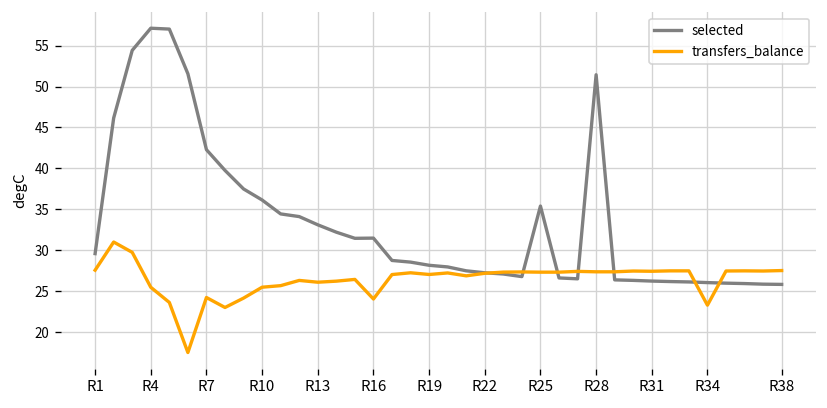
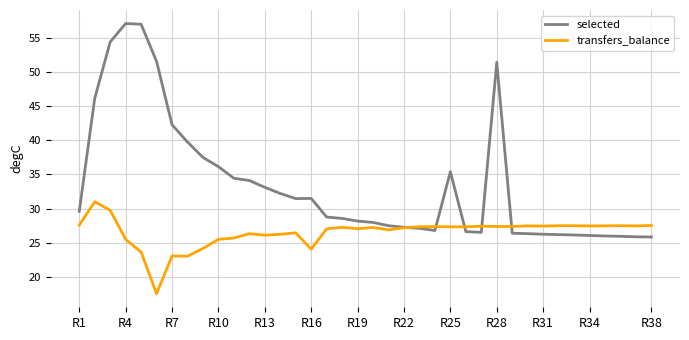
  {
    "selected": {
      "R1": 30,
      "R4": 57,
      "R7": 42,
      "R10": 36,
      "R13": 33,
      "R16": 31,
      "R19": 28,
      "R25": 35,
      "R28": 51,
      "R31": 26,
      "R34": 26,
      "R38": 26
    },
    "transfers_balance": {
      "R1": 28,
      "R4": 25,
-     "R7": 24,
+     "R7": 23,
      "R10": 25,
      "R13": 26,
      "R16": 24,
      "R19": 27,
      "R25": 27,
      "R28": 27,
      "R31": 27,
-     "R34": 23,
+     "R34": 27,
      "R38": 28
    }
  }
